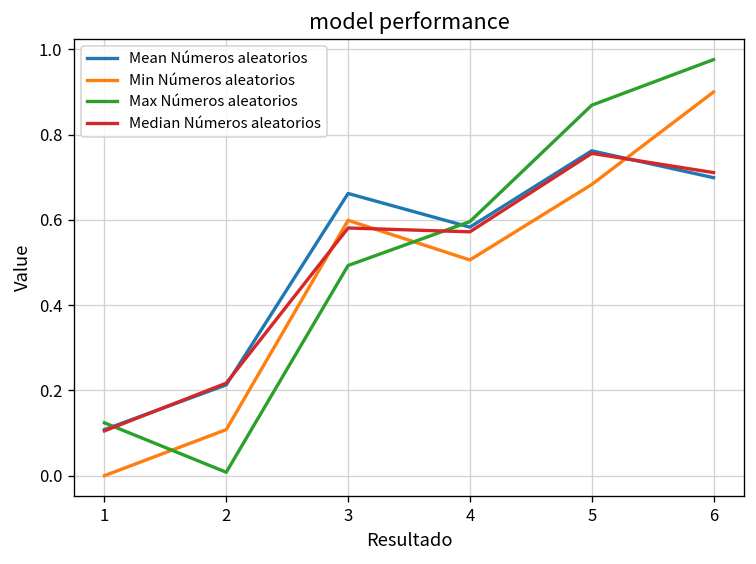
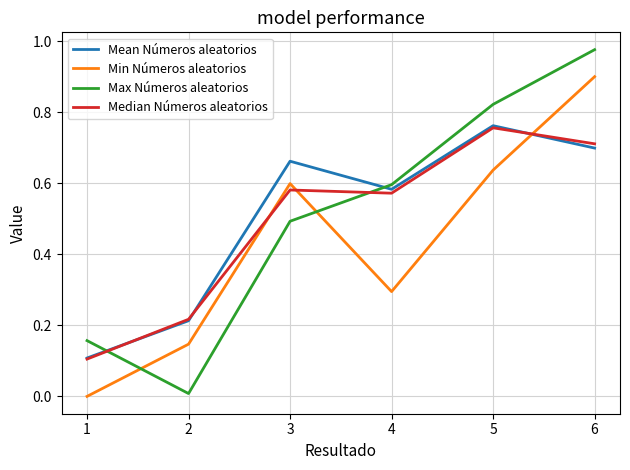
  {
    "Mean Números aleatorios": {
      "3": 0.66,
      "4": 0.58,
      "6": 0.70
    },
    "Min Números aleatorios": {
      "1": 0.00,
-     "2": 0.11,
+     "2": 0.15,
      "3": 0.60,
-     "4": 0.51,
-     "5": 0.68,
+     "4": 0.30,
+     "5": 0.64,
      "6": 0.90
    },
    "Max Números aleatorios": {
-     "1": 0.12,
+     "1": 0.16,
      "2": 0.01,
      "3": 0.49,
      "4": 0.60,
-     "5": 0.87,
+     "5": 0.82,
      "6": 0.98
    },
    "Median Números aleatorios": {
      "3": 0.58,
      "4": 0.57,
      "6": 0.71
    }
  }
